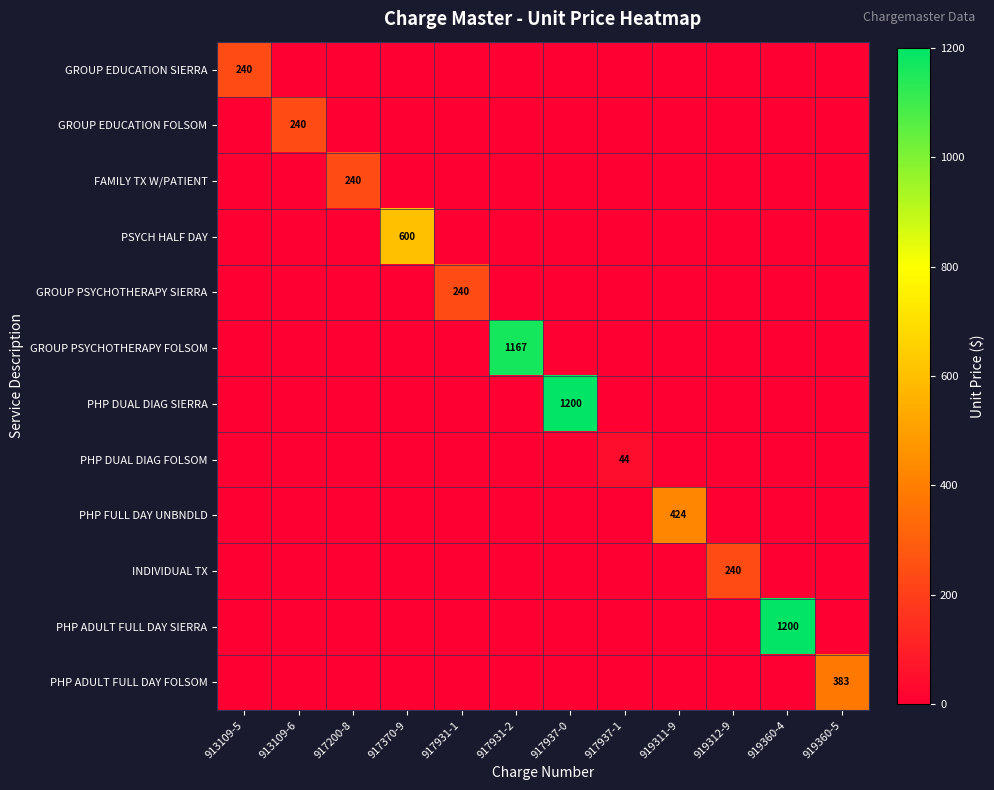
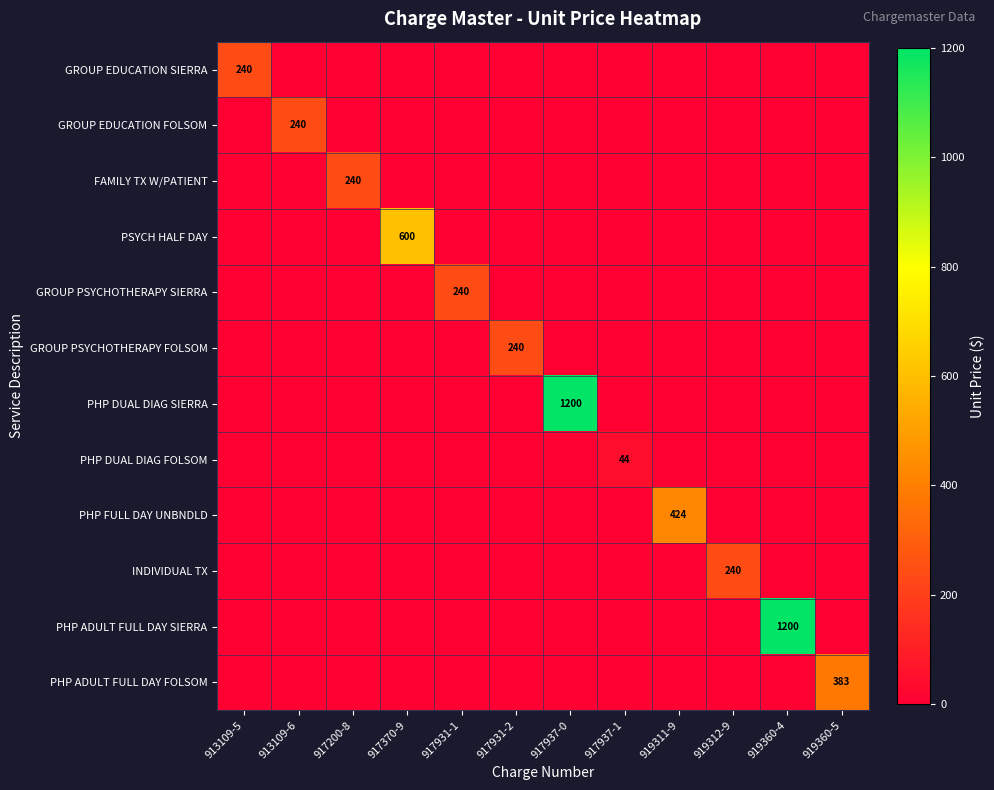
  {
    "GROUP EDUCATION SIERRA": {
      "913109-5": 240
    },
    "GROUP EDUCATION FOLSOM": {
      "913109-6": 240
    },
    "FAMILY TX W/PATIENT": {
      "917200-8": 240
    },
    "PSYCH HALF DAY": {
      "917370-9": 600
    },
    "GROUP PSYCHOTHERAPY SIERRA": {
      "917931-1": 240
    },
    "GROUP PSYCHOTHERAPY FOLSOM": {
-     "917931-2": 1167
+     "917931-2": 240
    },
    "PHP DUAL DIAG SIERRA": {
      "917937-0": 1200
    },
    "PHP DUAL DIAG FOLSOM": {
      "917937-1": 44
    },
    "PHP FULL DAY UNBNDLD": {
      "919311-9": 424
    },
    "INDIVIDUAL TX": {
      "919312-9": 240
    },
    "PHP ADULT FULL DAY SIERRA": {
      "919360-4": 1200
    },
    "PHP ADULT FULL DAY FOLSOM": {
      "919360-5": 383
    }
  }
